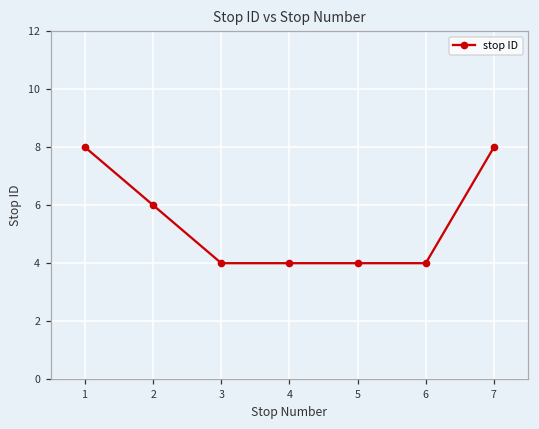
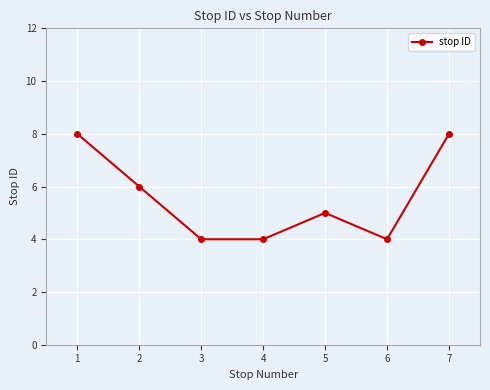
  {
    "1": 8,
    "2": 6,
    "3": 4,
    "4": 4,
-   "5": 4,
+   "5": 5,
    "6": 4,
    "7": 8
  }
